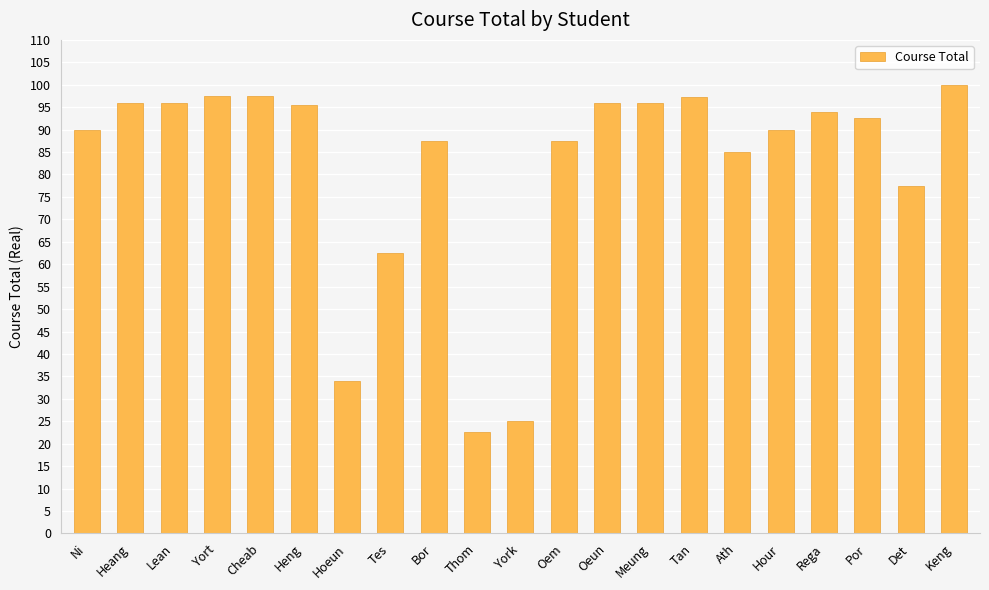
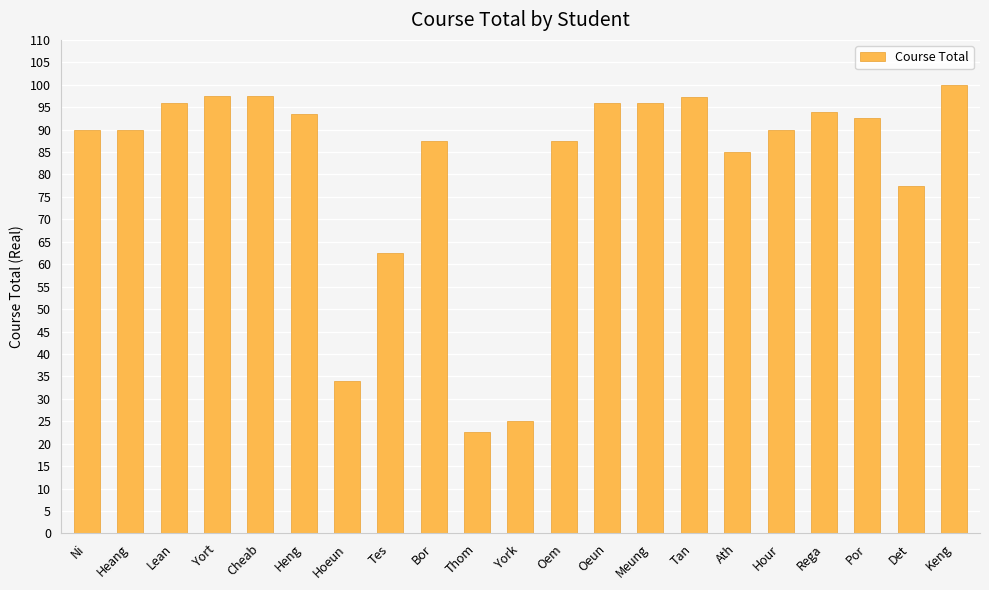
  {
    "Ni": 90,
-   "Heang": 96,
+   "Heang": 90,
    "Lean": 96,
    "Yort": 98,
    "Cheab": 98,
-   "Heng": 95,
+   "Heng": 94,
    "Hoeun": 34,
    "Tes": 63,
    "Bor": 88,
    "Thom": 23,
    "York": 25,
    "Oem": 88,
    "Oeun": 96,
    "Meung": 96,
    "Tan": 97,
    "Ath": 85,
    "Hour": 90,
    "Rega": 94,
    "Por": 93,
    "Det": 78,
    "Keng": 100
  }
